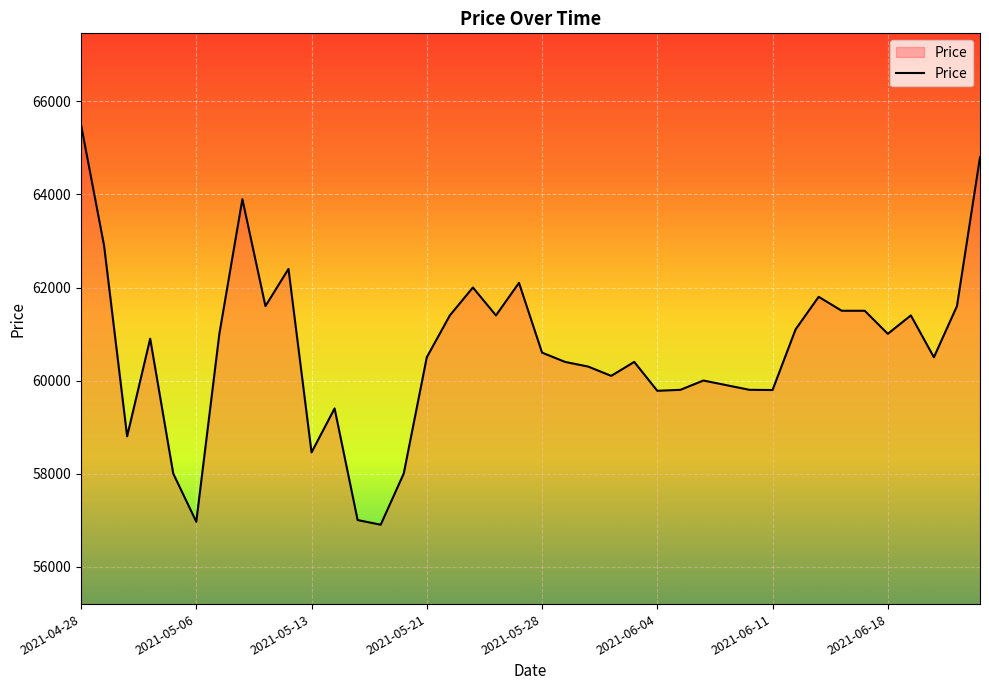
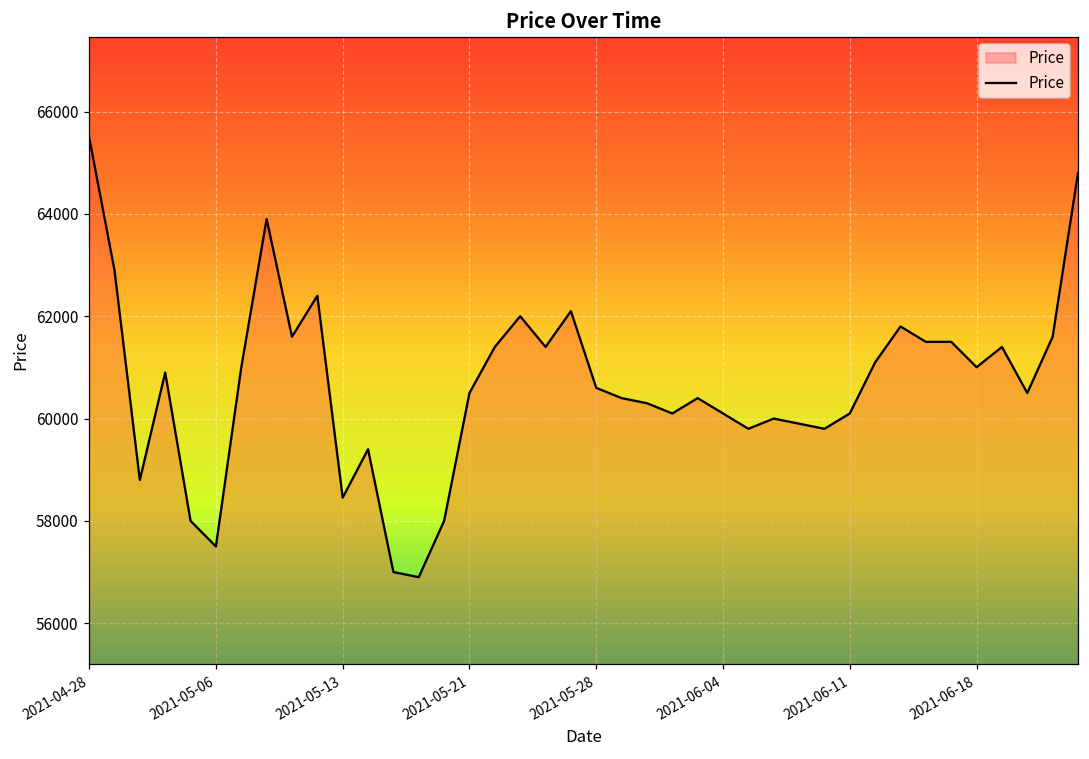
  {
    "2021-04-28": 65500,
-   "2021-05-06": 57000,
+   "2021-05-06": 57500,
    "2021-05-13": 58500,
    "2021-05-21": 60500,
    "2021-05-28": 60600,
-   "2021-06-04": 59800,
-   "2021-06-11": 59800,
+   "2021-06-04": 60100,
+   "2021-06-11": 60100,
    "2021-06-18": 61000
  }
